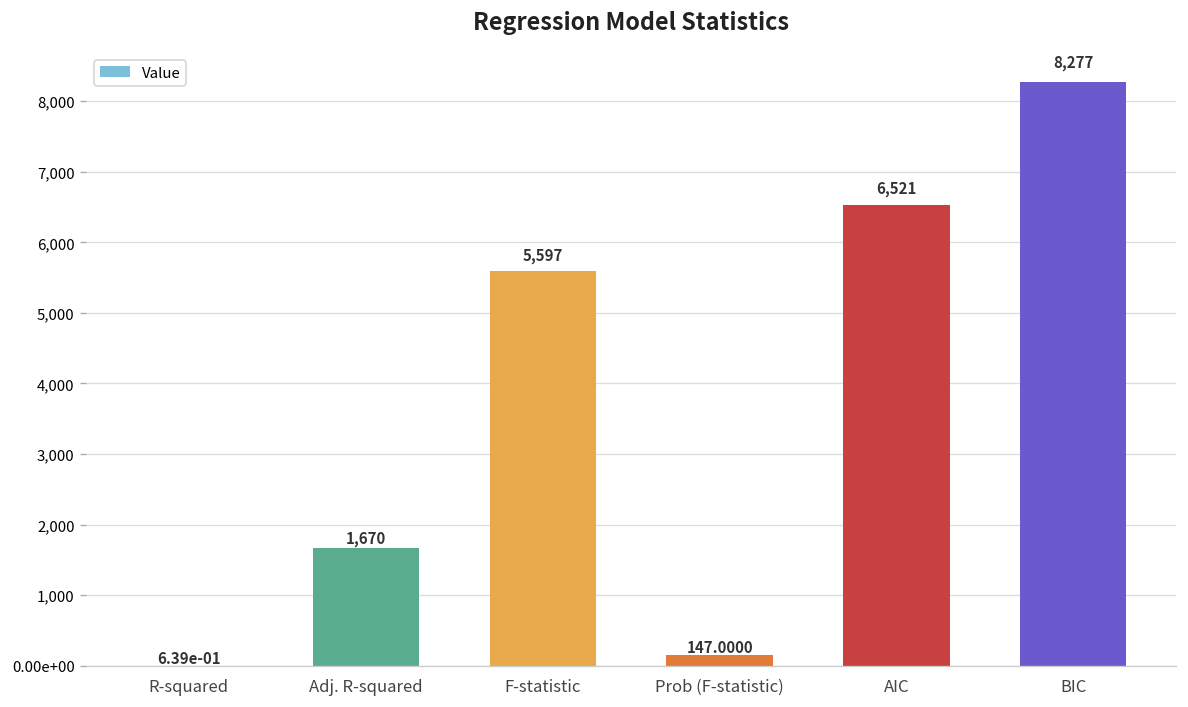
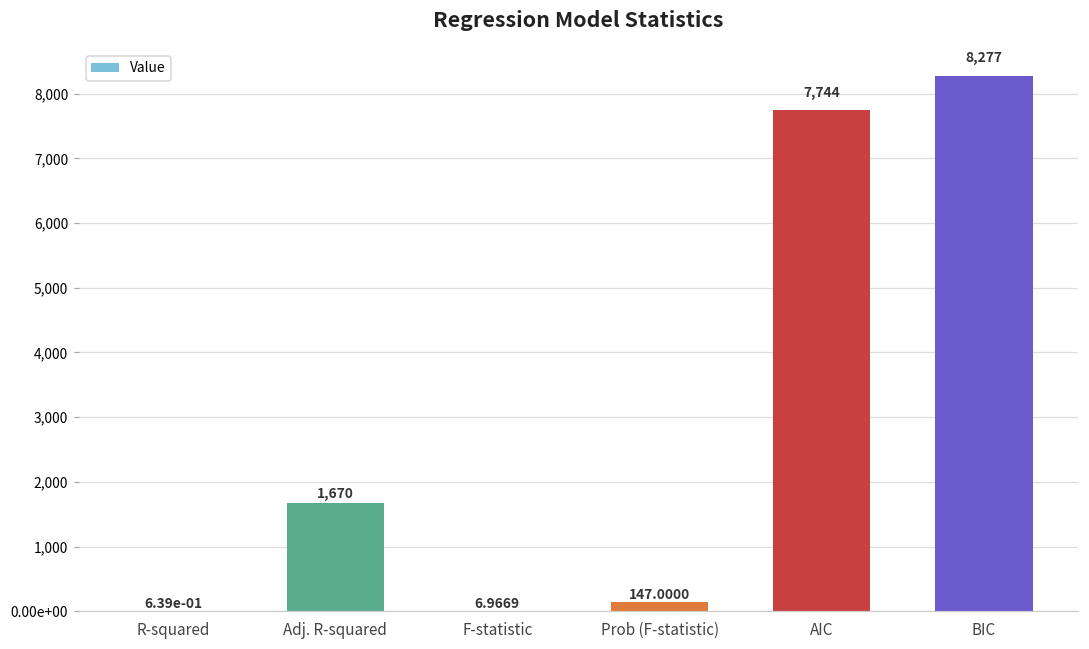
  {
    "R-squared": "6.39e-01",
    "Adj. R-squared": "1,670",
-   "F-statistic": "5,597",
+   "F-statistic": "6.9669",
    "Prob (F-statistic)": "147.0000",
-   "AIC": "6,521",
+   "AIC": "7,744",
    "BIC": "8,277"
  }
